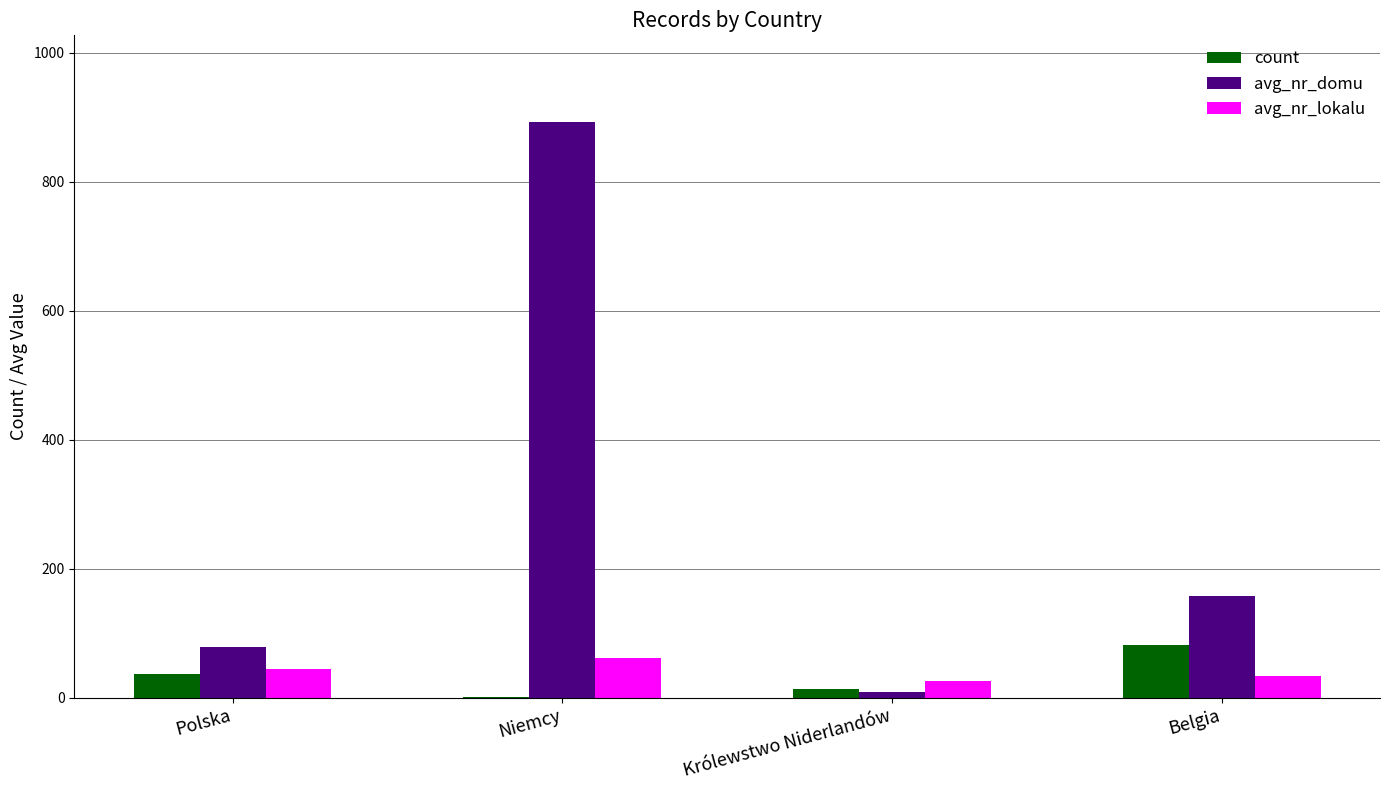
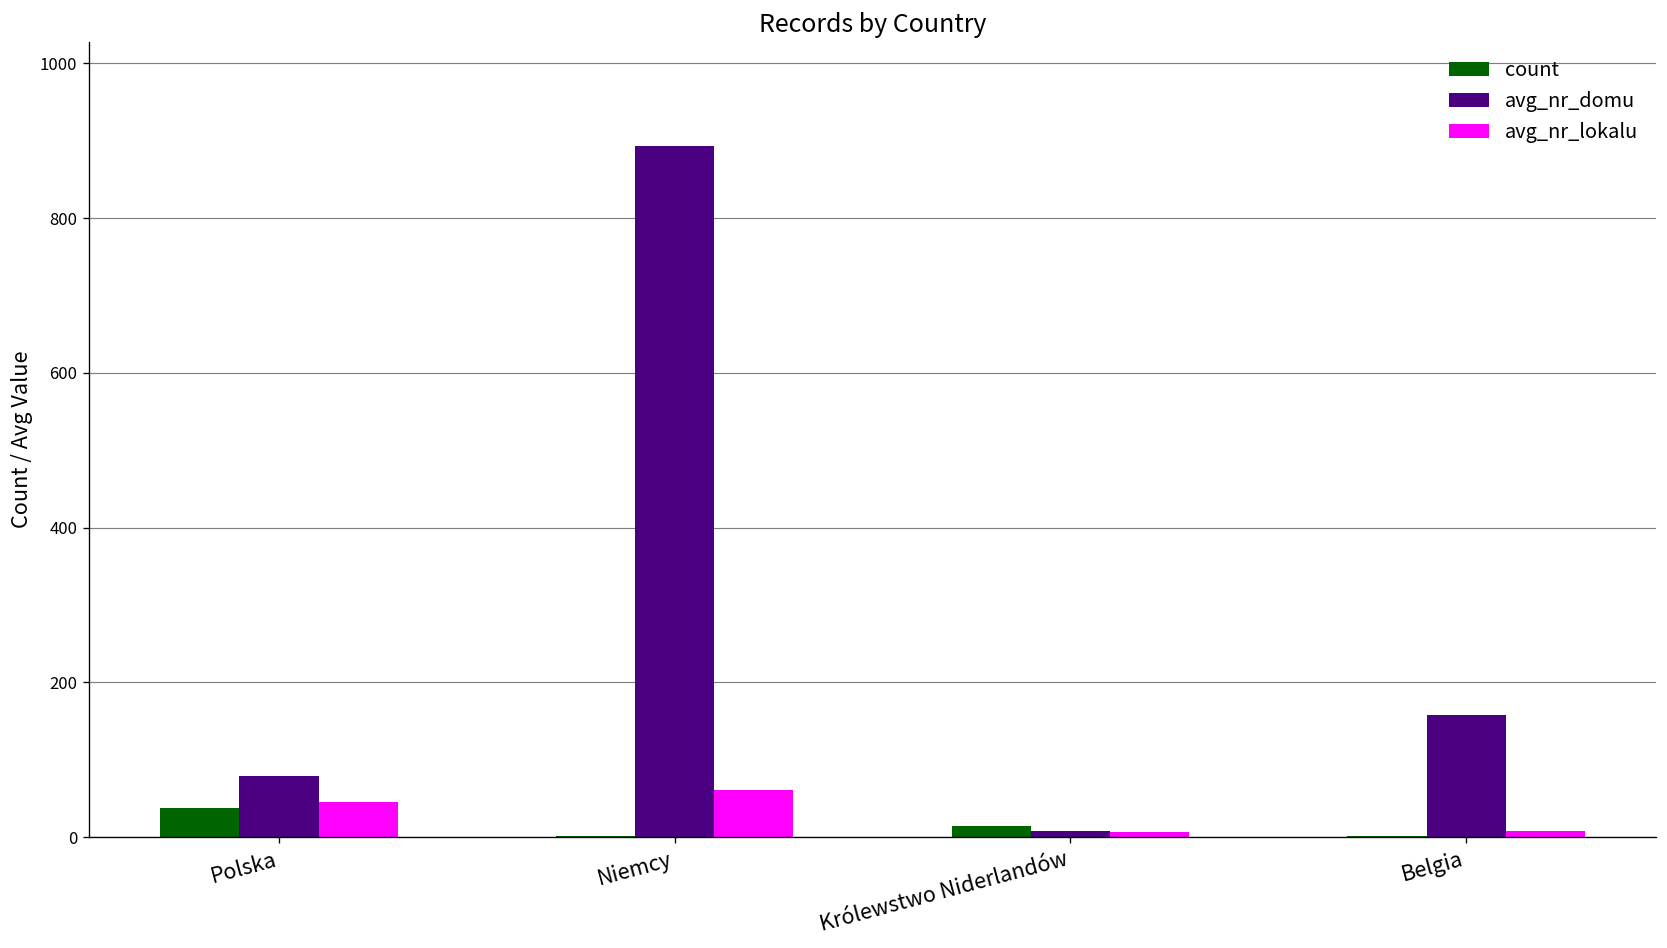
  {
    "count": {
      "Polska": 40,
      "Królewstwo Niderlandów": 10,
-     "Belgia": 80
+     "Belgia": 0
    },
    "avg_nr_domu": {
      "Polska": 80,
      "Niemcy": 890,
      "Królewstwo Niderlandów": 10,
      "Belgia": 160
    },
    "avg_nr_lokalu": {
      "Polska": 50,
      "Niemcy": 60,
-     "Królewstwo Niderlandów": 30,
-     "Belgia": 30
+     "Królewstwo Niderlandów": 10,
+     "Belgia": 10
    }
  }
